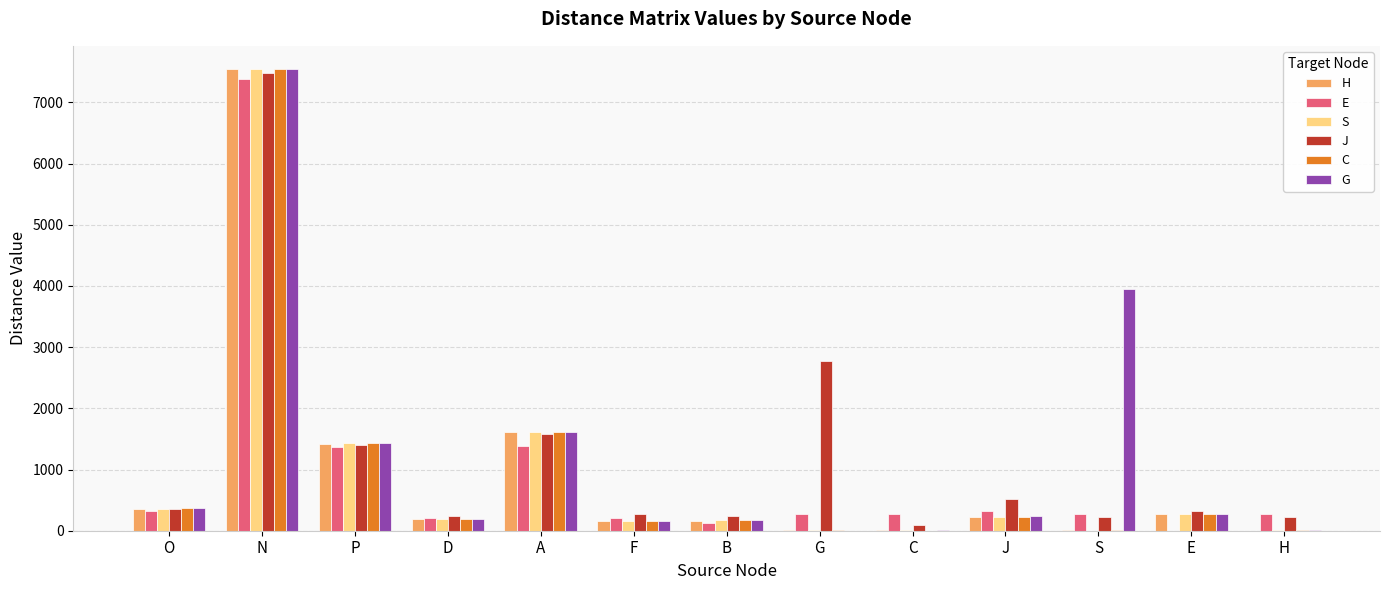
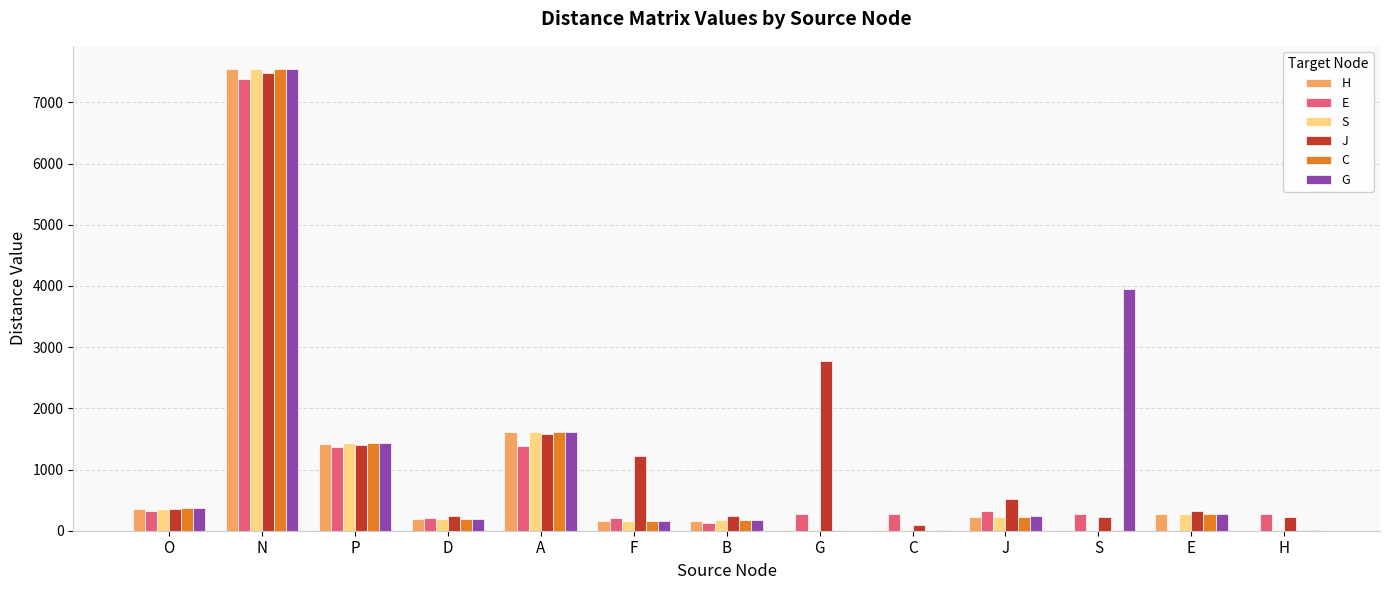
  {
    "E": {
      "O": 300,
      "N": 7400,
      "P": 1400,
      "D": 200,
      "A": 1400,
      "F": 200,
      "B": 100,
      "G": 300,
      "C": 300,
      "J": 300,
      "S": 300,
      "E": 0,
      "H": 300
    },
    "J": {
      "O": 300,
      "N": 7500,
      "P": 1400,
      "D": 200,
      "A": 1600,
-     "F": 300,
+     "F": 1200,
      "B": 200,
      "G": 2800,
      "C": 100,
      "J": 500,
      "S": 200,
      "E": 300,
      "H": 200
    },
    "C": {
      "O": 400,
      "N": 7500,
      "P": 1400,
      "D": 200,
      "A": 1600,
      "F": 200,
      "B": 200,
      "C": 0,
      "J": 200,
      "E": 300
    },
    "G": {
      "O": 400,
      "N": 7500,
      "P": 1400,
      "D": 200,
      "A": 1600,
      "F": 200,
      "B": 200,
      "G": 0,
      "J": 200,
      "S": 3900,
      "E": 300
    }
  }
